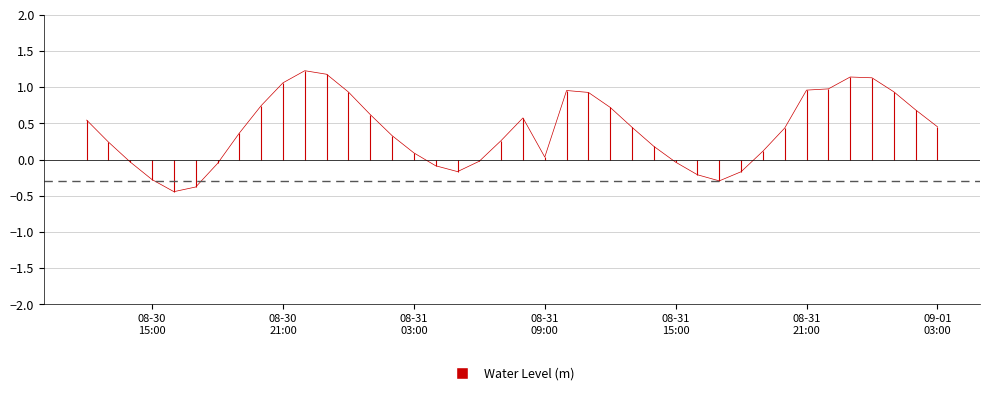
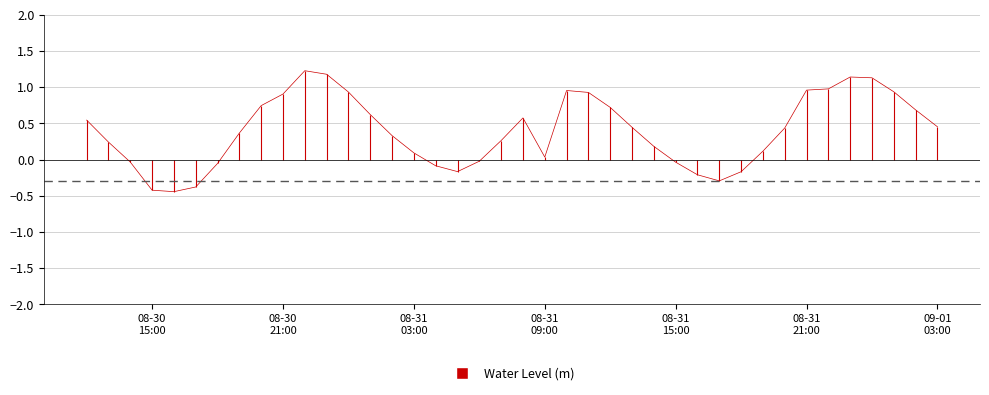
  {
-   "08-30 15:00": -0.3,
-   "08-30 21:00": 1.1,
+   "08-30 15:00": -0.4,
+   "08-30 21:00": 0.9,
    "08-31 03:00": 0.1,
    "08-31 09:00": 0.0,
    "08-31 15:00": 0.0,
    "08-31 21:00": 1.0,
    "09-01 03:00": 0.5
  }
